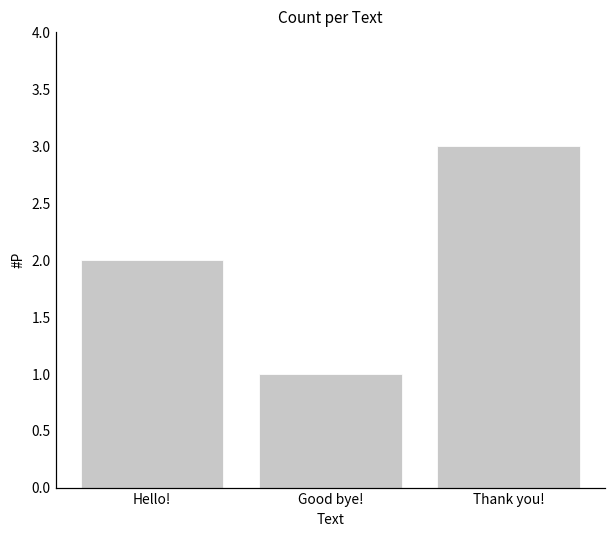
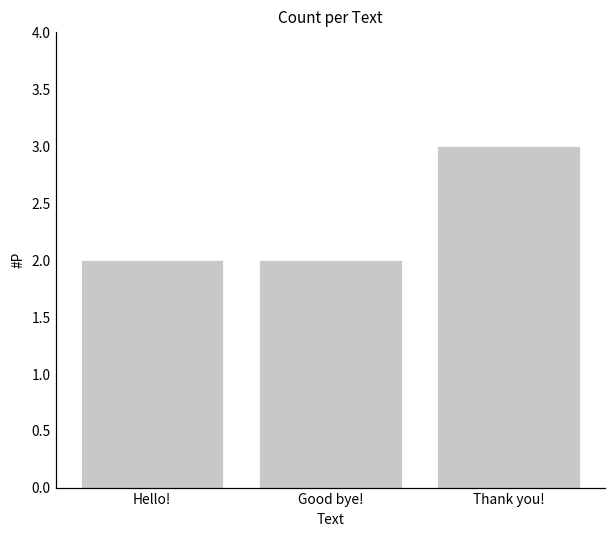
  {
    "Hello!": 2,
-   "Good bye!": 1,
+   "Good bye!": 2,
    "Thank you!": 3
  }
